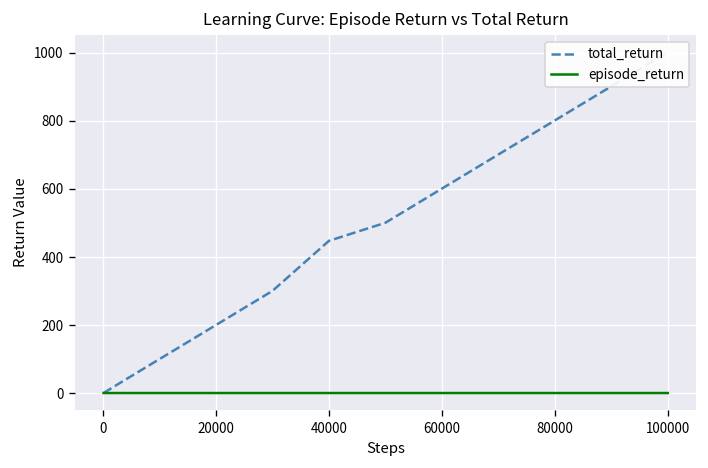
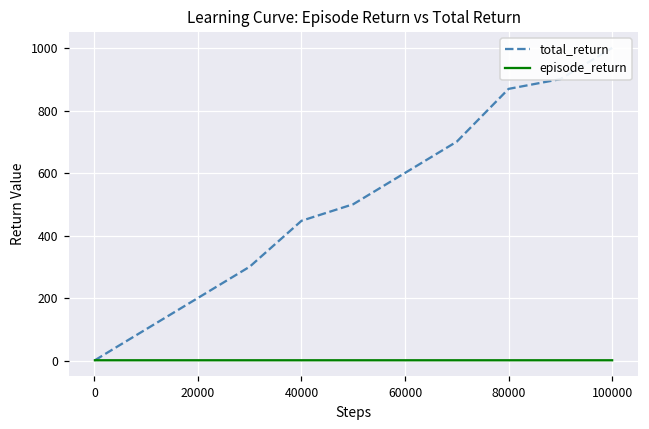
  {
    "total_return": {
      "20000": 200,
      "40000": 450,
      "60000": 600,
-     "80000": 800
+     "80000": 870
    },
    "episode_return": {
      "20000": 0,
      "40000": 0,
      "60000": 0,
      "80000": 0,
      "100000": 0
    }
  }
